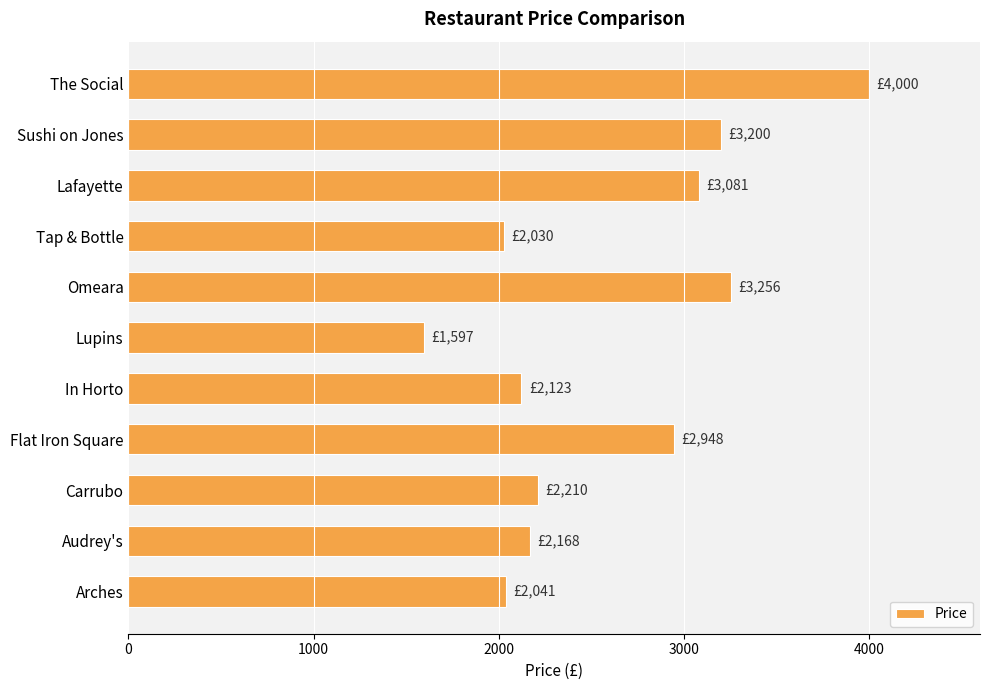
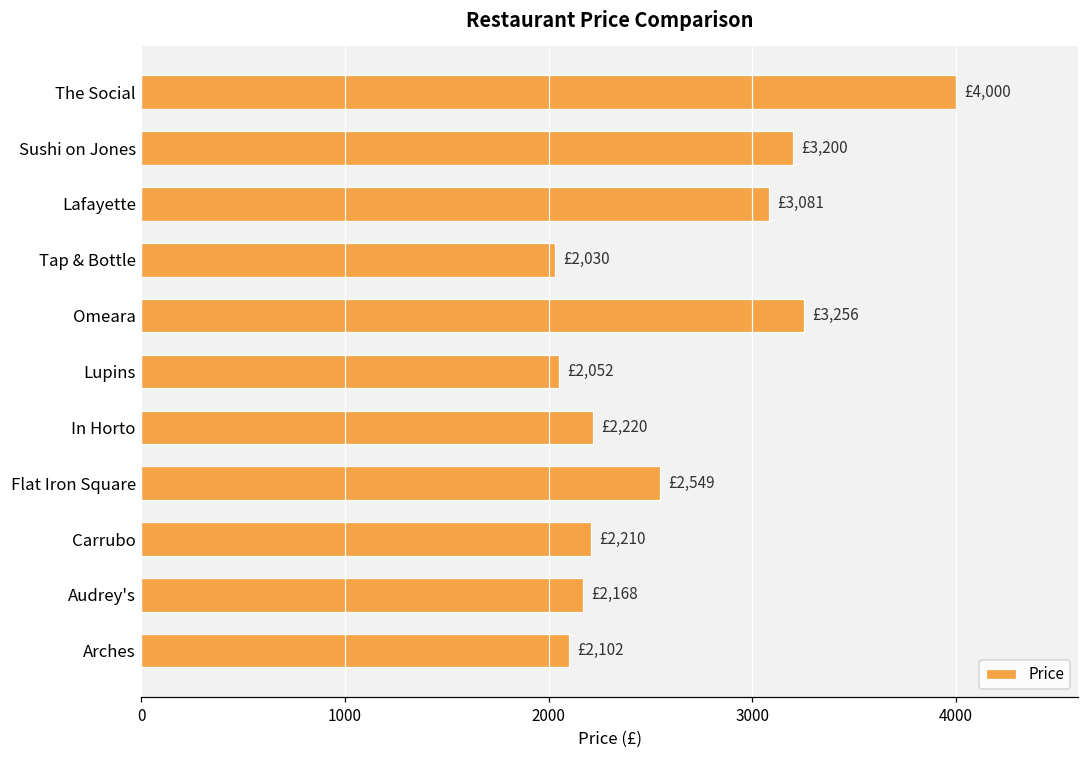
  {
    "The Social": "£4,000",
    "Sushi on Jones": "£3,200",
    "Lafayette": "£3,081",
    "Tap & Bottle": "£2,030",
    "Omeara": "£3,256",
-   "Lupins": "£1,597",
-   "In Horto": "£2,123",
-   "Flat Iron Square": "£2,948",
+   "Lupins": "£2,052",
+   "In Horto": "£2,220",
+   "Flat Iron Square": "£2,549",
    "Carrubo": "£2,210",
    "Audrey's": "£2,168",
-   "Arches": "£2,041"
+   "Arches": "£2,102"
  }
